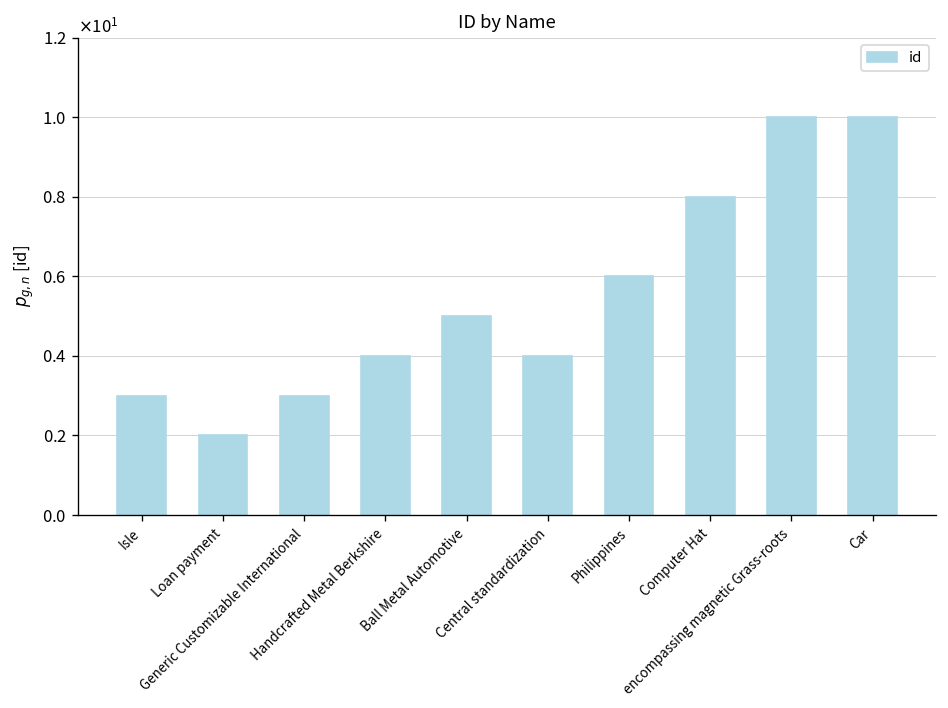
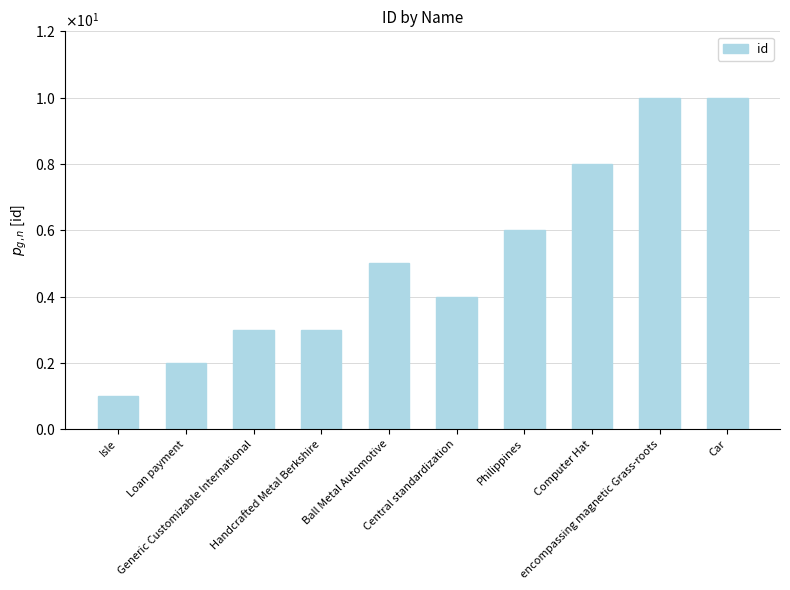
  {
-   "Isle": 3,
+   "Isle": 1,
    "Loan payment": 2,
    "Generic Customizable International": 3,
-   "Handcrafted Metal Berkshire": 4,
+   "Handcrafted Metal Berkshire": 3,
    "Ball Metal Automotive": 5,
    "Central standardization": 4,
    "Philippines": 6,
    "Computer Hat": 8,
    "encompassing magnetic Grass-roots": 10,
    "Car": 10
  }
